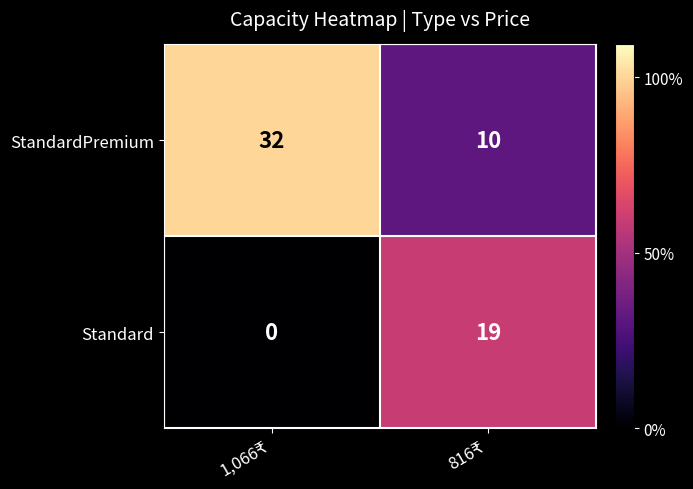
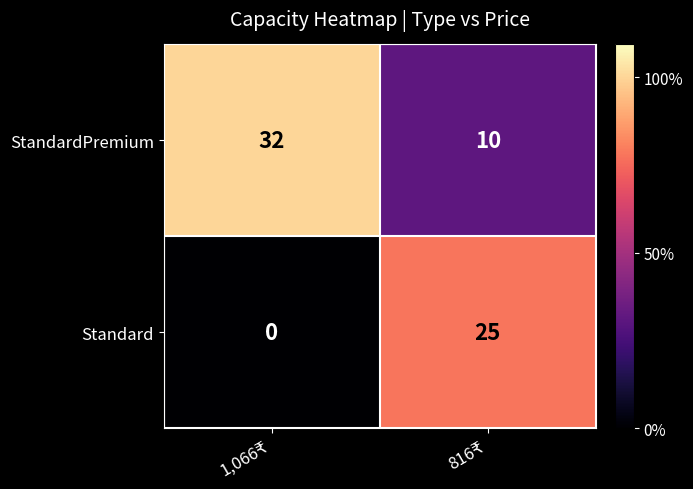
  {
    "StandardPremium": {
      "1,066₹": 32,
      "816₹": 10
    },
    "Standard": {
      "1,066₹": 0,
-     "816₹": 19
+     "816₹": 25
    }
  }
